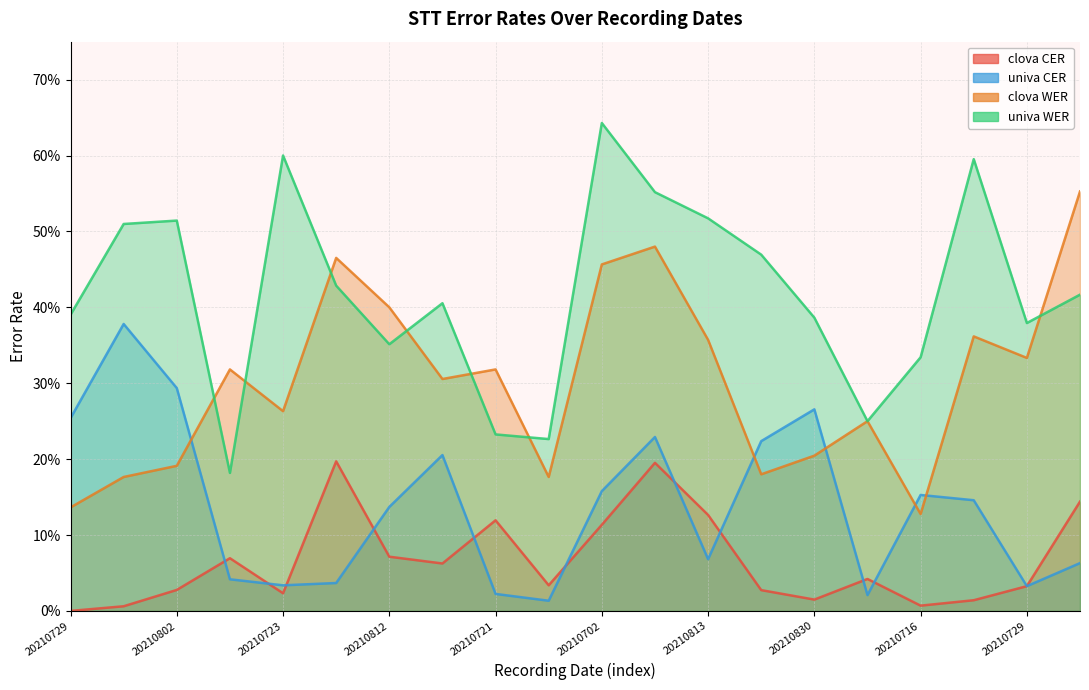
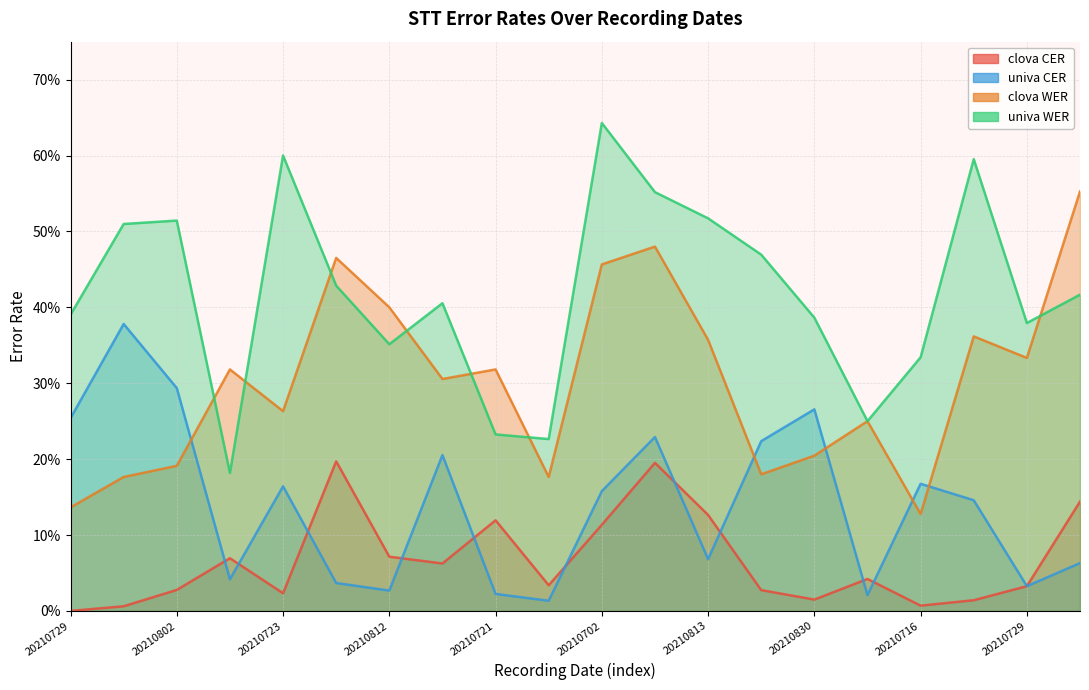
  {
    "univa CER": {
-     "20210723": "3%",
-     "20210812": "14%",
+     "20210723": "16%",
+     "20210812": "3%",
      "20210702": "16%",
      "20210830": "27%",
-     "20210716": "15%"
+     "20210716": "17%"
    },
    "univa WER": {
      "20210723": "60%",
      "20210812": "35%",
      "20210702": "64%",
      "20210830": "39%",
      "20210716": "33%"
    }
  }
